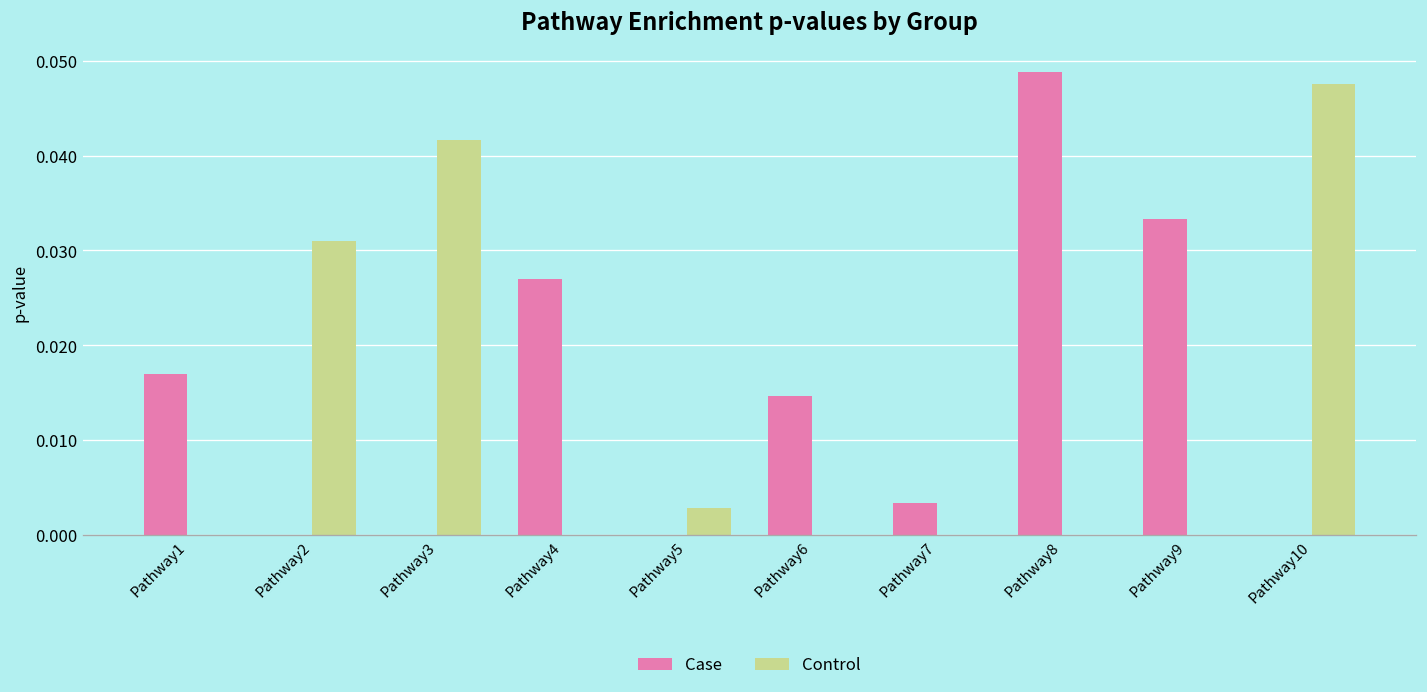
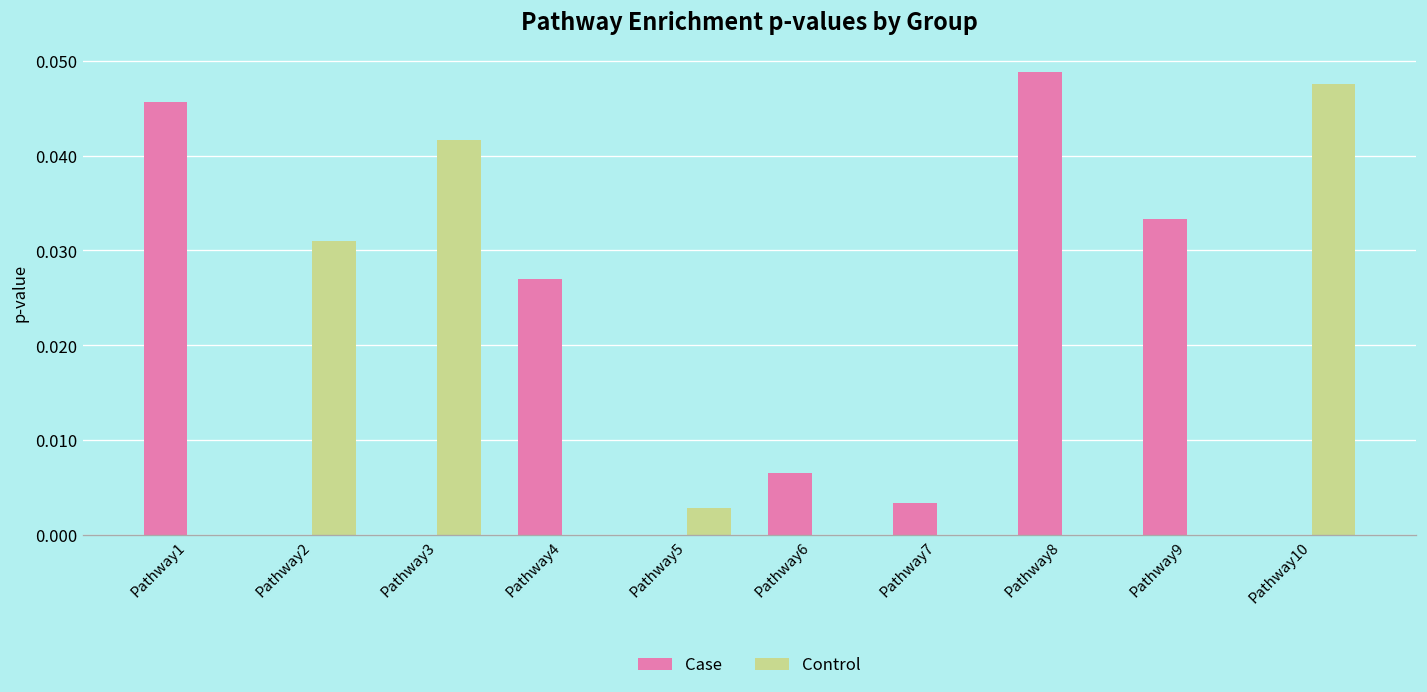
  {
    "Case": {
-     "Pathway1": 0.017,
+     "Pathway1": 0.046,
      "Pathway2": 0.000,
      "Pathway3": 0.000,
      "Pathway4": 0.027,
      "Pathway5": 0.000,
-     "Pathway6": 0.015,
+     "Pathway6": 0.007,
      "Pathway7": 0.003,
      "Pathway8": 0.049,
      "Pathway9": 0.033,
      "Pathway10": 0.000
    },
    "Control": {
      "Pathway1": 0.000,
      "Pathway2": 0.031,
      "Pathway3": 0.042,
      "Pathway4": 0.000,
      "Pathway5": 0.003,
      "Pathway6": 0.000,
      "Pathway7": 0.000,
      "Pathway8": 0.000,
      "Pathway9": 0.000,
      "Pathway10": 0.048
    }
  }
